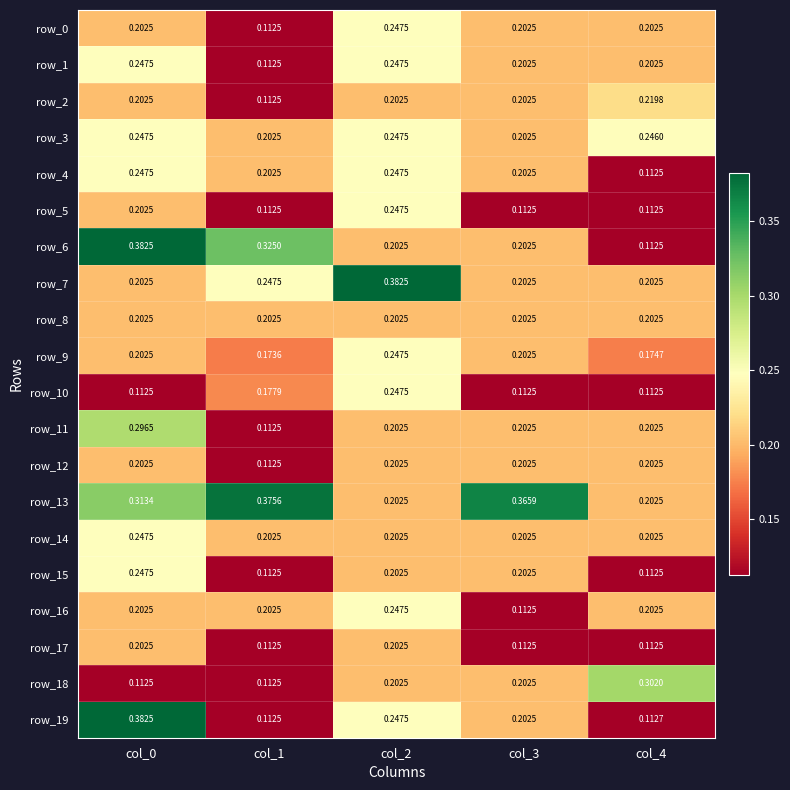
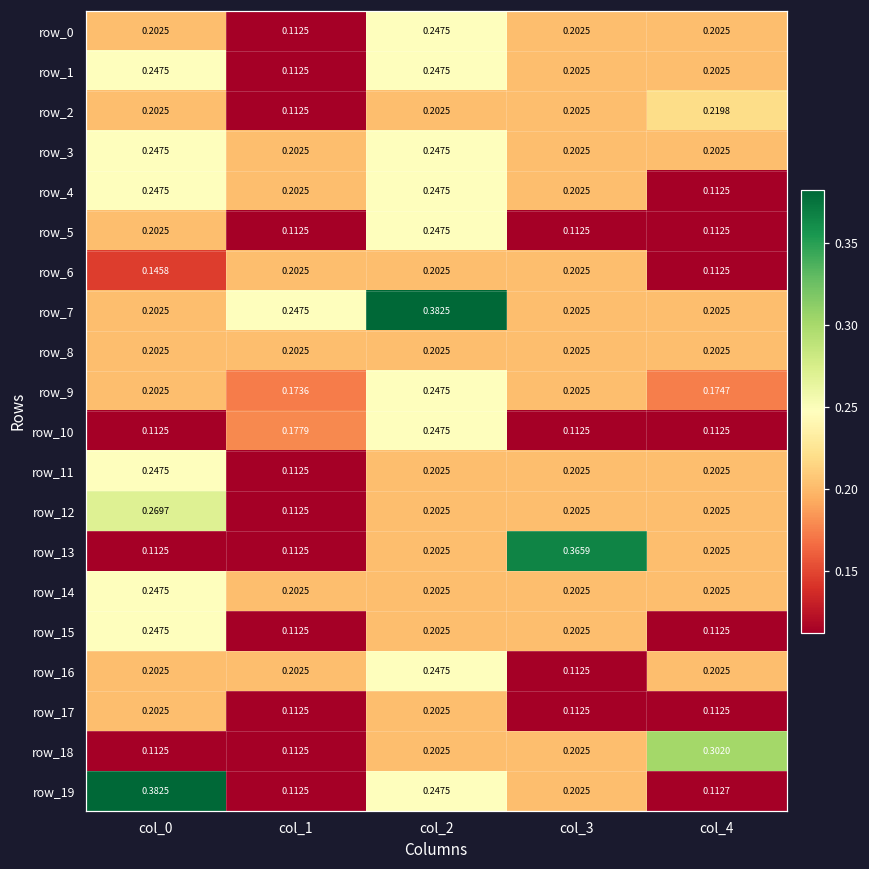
  {
    "row_0": {
      "col_0": 0.2025,
      "col_1": 0.1125,
      "col_2": 0.2475,
      "col_3": 0.2025,
      "col_4": 0.2025
    },
    "row_1": {
      "col_0": 0.2475,
      "col_1": 0.1125,
      "col_2": 0.2475,
      "col_3": 0.2025,
      "col_4": 0.2025
    },
    "row_2": {
      "col_0": 0.2025,
      "col_1": 0.1125,
      "col_2": 0.2025,
      "col_3": 0.2025,
      "col_4": 0.2198
    },
    "row_3": {
      "col_0": 0.2475,
      "col_1": 0.2025,
      "col_2": 0.2475,
      "col_3": 0.2025,
-     "col_4": 0.2460
+     "col_4": 0.2025
    },
    "row_4": {
      "col_0": 0.2475,
      "col_1": 0.2025,
      "col_2": 0.2475,
      "col_3": 0.2025,
      "col_4": 0.1125
    },
    "row_5": {
      "col_0": 0.2025,
      "col_1": 0.1125,
      "col_2": 0.2475,
      "col_3": 0.1125,
      "col_4": 0.1125
    },
    "row_6": {
-     "col_0": 0.3825,
-     "col_1": 0.3250,
+     "col_0": 0.1458,
+     "col_1": 0.2025,
      "col_2": 0.2025,
      "col_3": 0.2025,
      "col_4": 0.1125
    },
    "row_7": {
      "col_0": 0.2025,
      "col_1": 0.2475,
      "col_2": 0.3825,
      "col_3": 0.2025,
      "col_4": 0.2025
    },
    "row_8": {
      "col_0": 0.2025,
      "col_1": 0.2025,
      "col_2": 0.2025,
      "col_3": 0.2025,
      "col_4": 0.2025
    },
    "row_9": {
      "col_0": 0.2025,
      "col_1": 0.1736,
      "col_2": 0.2475,
      "col_3": 0.2025,
      "col_4": 0.1747
    },
    "row_10": {
      "col_0": 0.1125,
      "col_1": 0.1779,
      "col_2": 0.2475,
      "col_3": 0.1125,
      "col_4": 0.1125
    },
    "row_11": {
-     "col_0": 0.2965,
+     "col_0": 0.2475,
      "col_1": 0.1125,
      "col_2": 0.2025,
      "col_3": 0.2025,
      "col_4": 0.2025
    },
    "row_12": {
-     "col_0": 0.2025,
+     "col_0": 0.2697,
      "col_1": 0.1125,
      "col_2": 0.2025,
      "col_3": 0.2025,
      "col_4": 0.2025
    },
    "row_13": {
-     "col_0": 0.3134,
-     "col_1": 0.3756,
+     "col_0": 0.1125,
+     "col_1": 0.1125,
      "col_2": 0.2025,
      "col_3": 0.3659,
      "col_4": 0.2025
    },
    "row_14": {
      "col_0": 0.2475,
      "col_1": 0.2025,
      "col_2": 0.2025,
      "col_3": 0.2025,
      "col_4": 0.2025
    },
    "row_15": {
      "col_0": 0.2475,
      "col_1": 0.1125,
      "col_2": 0.2025,
      "col_3": 0.2025,
      "col_4": 0.1125
    },
    "row_16": {
      "col_0": 0.2025,
      "col_1": 0.2025,
      "col_2": 0.2475,
      "col_3": 0.1125,
      "col_4": 0.2025
    },
    "row_17": {
      "col_0": 0.2025,
      "col_1": 0.1125,
      "col_2": 0.2025,
      "col_3": 0.1125,
      "col_4": 0.1125
    },
    "row_18": {
      "col_0": 0.1125,
      "col_1": 0.1125,
      "col_2": 0.2025,
      "col_3": 0.2025,
      "col_4": 0.3020
    },
    "row_19": {
      "col_0": 0.3825,
      "col_1": 0.1125,
      "col_2": 0.2475,
      "col_3": 0.2025,
      "col_4": 0.1127
    }
  }
